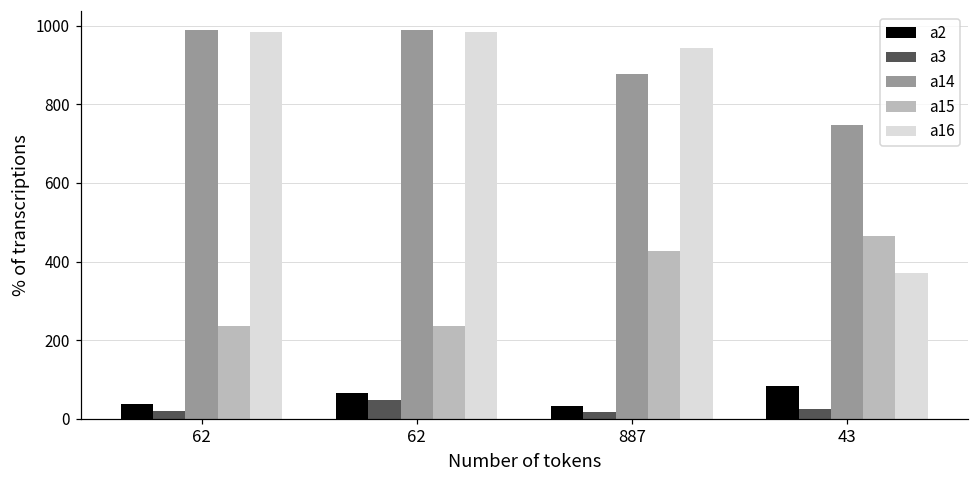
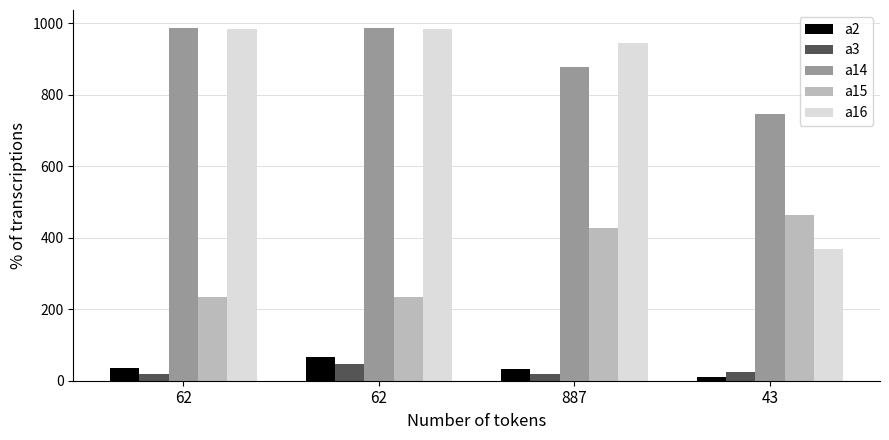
  {
    "a2": {
      "887": 30,
-     "43": 80
+     "43": 10
    },
    "a3": {
      "887": 20,
      "43": 20
    }
  }
